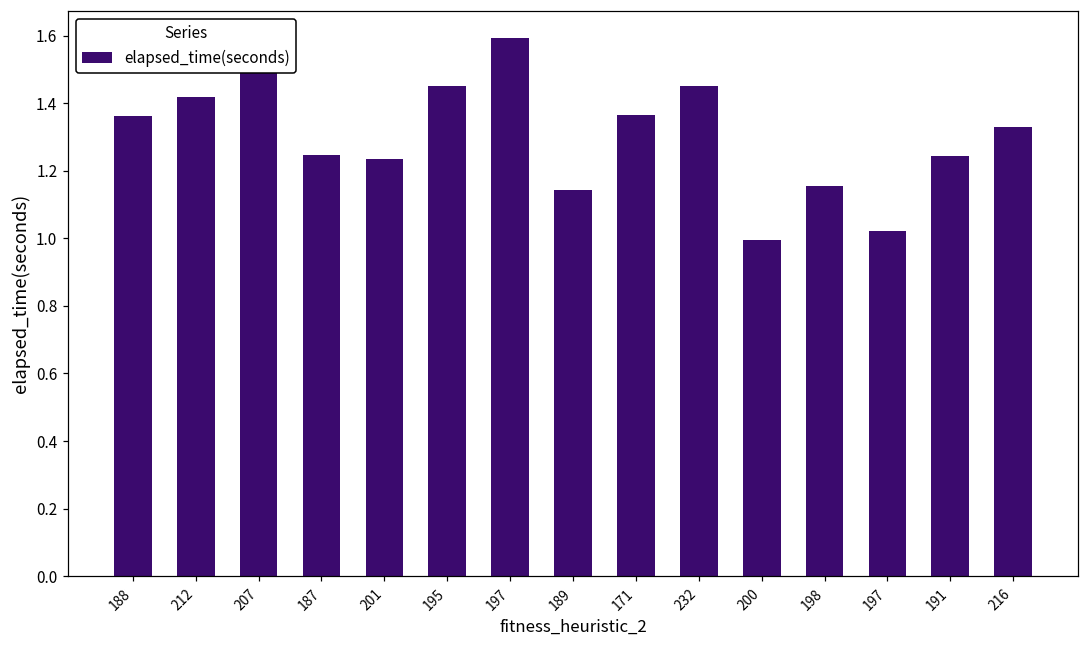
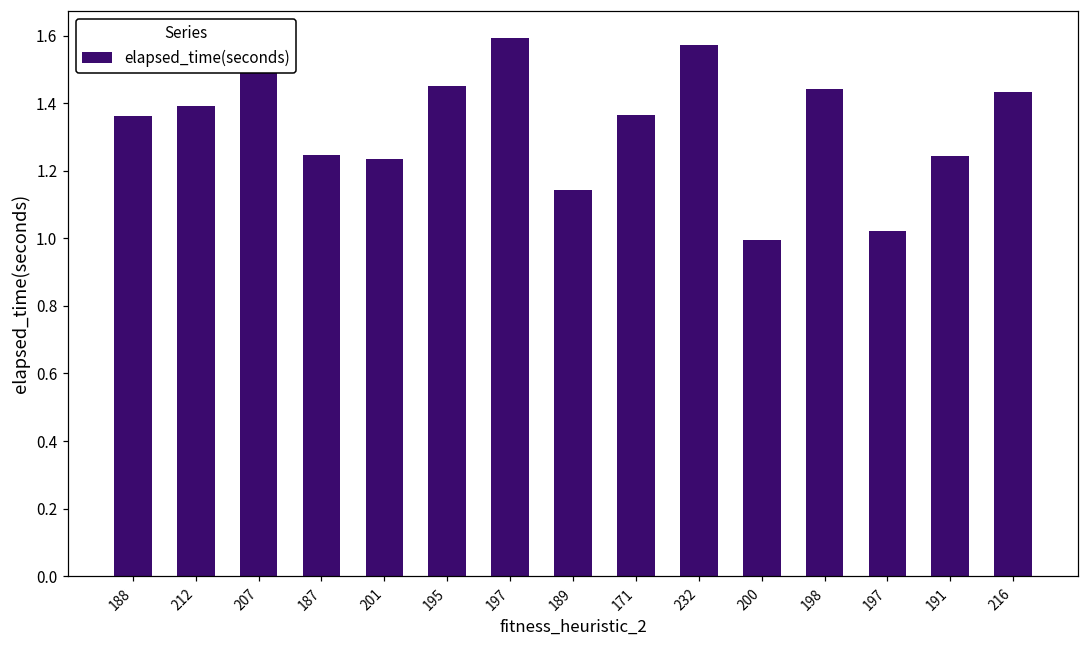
  {
    "188": 1.36,
-   "212": 1.42,
+   "212": 1.39,
    "187": 1.25,
    "201": 1.23,
    "195": 1.45,
    "189": 1.14,
    "171": 1.36,
-   "232": 1.45,
+   "232": 1.57,
    "200": 1.00,
-   "198": 1.15,
+   "198": 1.44,
    "191": 1.24,
-   "216": 1.33
+   "216": 1.43
  }
